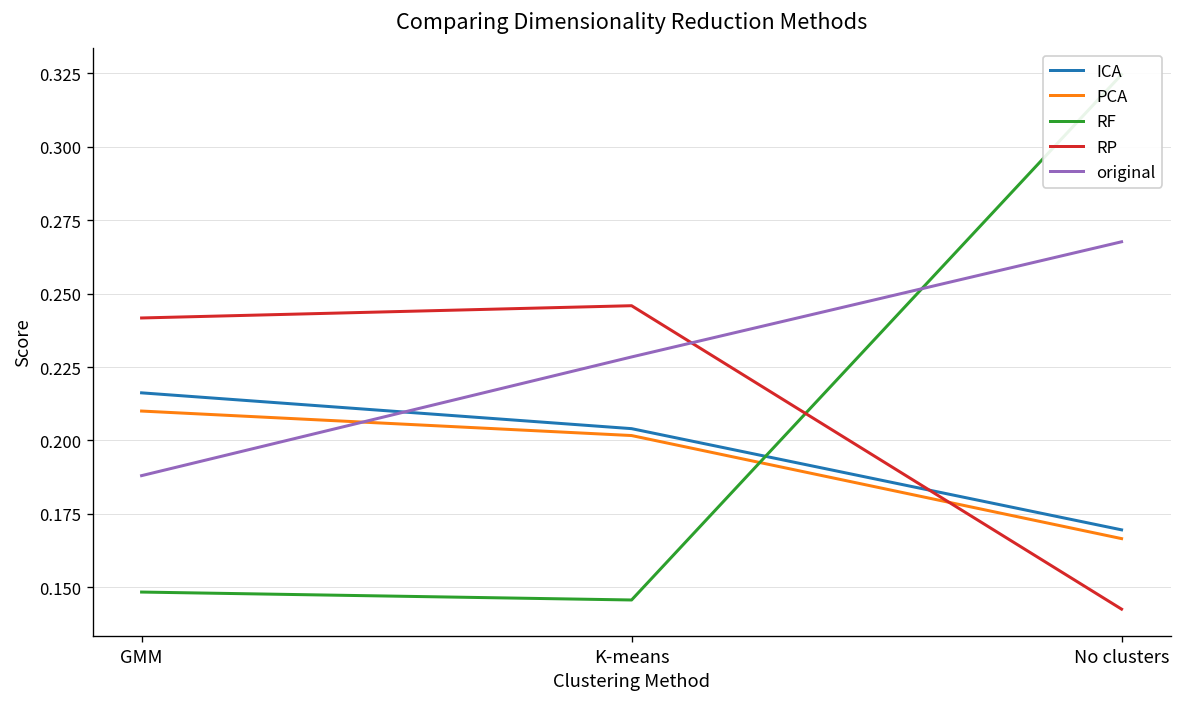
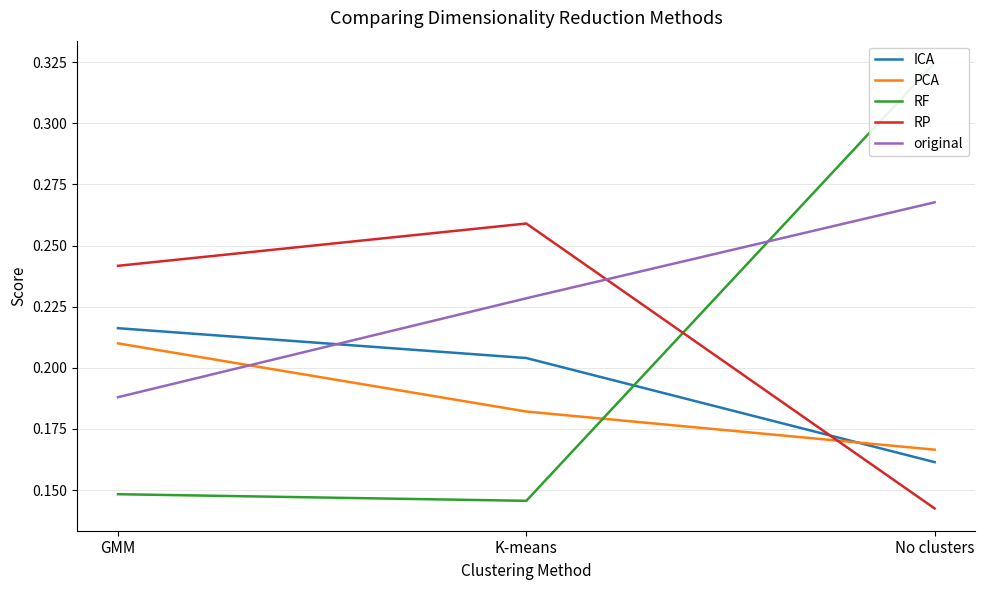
  {
    "ICA": {
      "GMM": 0.216,
      "K-means": 0.204,
-     "No clusters": 0.170
+     "No clusters": 0.161
    },
    "PCA": {
      "GMM": 0.210,
-     "K-means": 0.202,
+     "K-means": 0.182,
      "No clusters": 0.167
    },
    "RF": {
      "GMM": 0.148,
      "K-means": 0.146
    },
    "RP": {
      "GMM": 0.242,
-     "K-means": 0.246,
+     "K-means": 0.259,
      "No clusters": 0.143
    },
    "original": {
      "GMM": 0.188,
      "K-means": 0.228,
      "No clusters": 0.268
    }
  }
